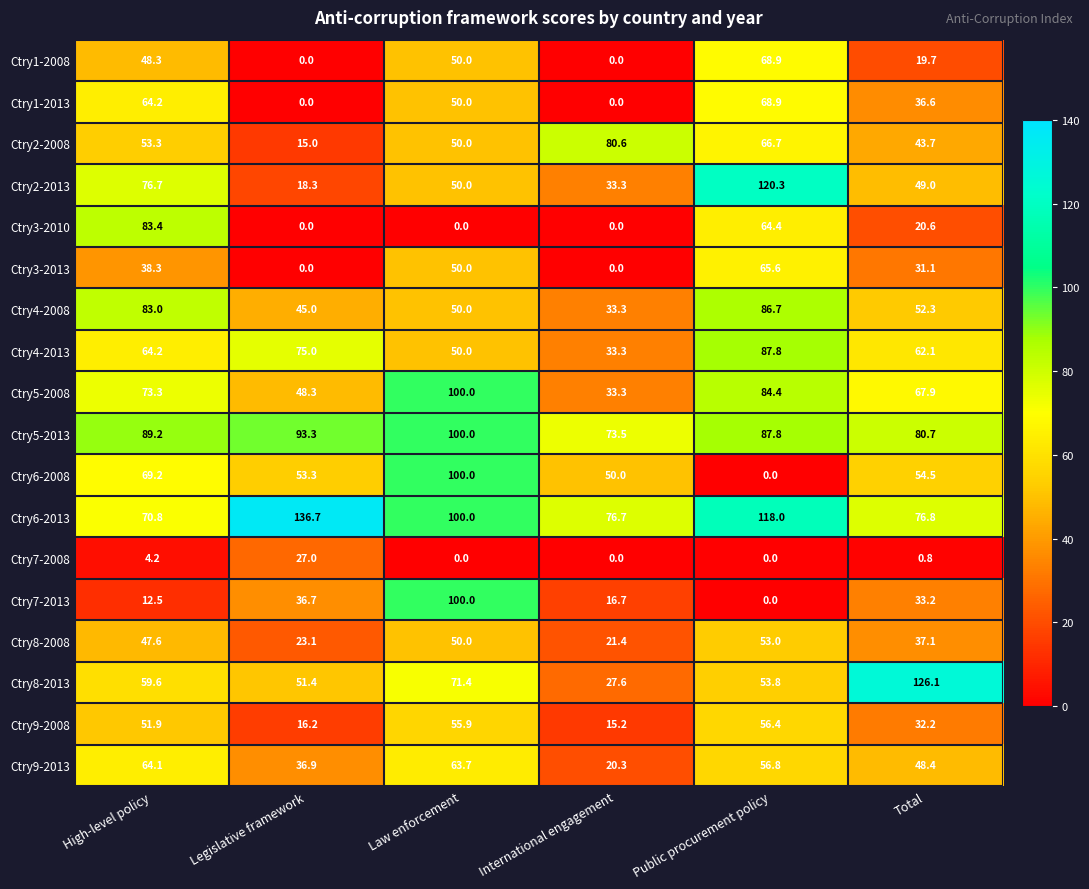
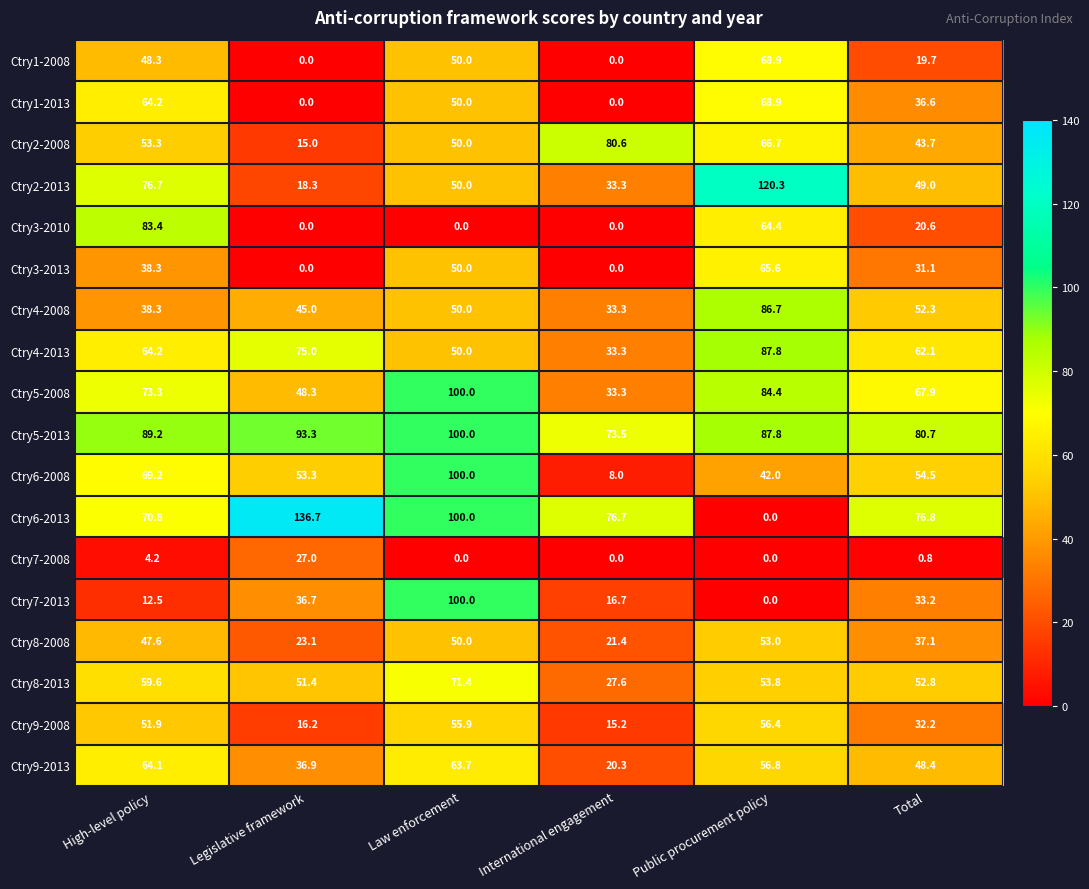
  {
    "Ctry1-2008": {
      "High-level policy": 48.3,
      "Legislative framework": 0.0,
      "Law enforcement": 50.0,
      "International engagement": 0.0,
      "Public procurement policy": 68.9,
      "Total": 19.7
    },
    "Ctry1-2013": {
      "High-level policy": 64.2,
      "Legislative framework": 0.0,
      "Law enforcement": 50.0,
      "International engagement": 0.0,
      "Public procurement policy": 68.9,
      "Total": 36.6
    },
    "Ctry2-2008": {
      "High-level policy": 53.3,
      "Legislative framework": 15.0,
      "Law enforcement": 50.0,
      "International engagement": 80.6,
      "Public procurement policy": 66.7,
      "Total": 43.7
    },
    "Ctry2-2013": {
      "High-level policy": 76.7,
      "Legislative framework": 18.3,
      "Law enforcement": 50.0,
      "International engagement": 33.3,
      "Public procurement policy": 120.3,
      "Total": 49.0
    },
    "Ctry3-2010": {
      "High-level policy": 83.4,
      "Legislative framework": 0.0,
      "Law enforcement": 0.0,
      "International engagement": 0.0,
      "Public procurement policy": 64.4,
      "Total": 20.6
    },
    "Ctry3-2013": {
      "High-level policy": 38.3,
      "Legislative framework": 0.0,
      "Law enforcement": 50.0,
      "International engagement": 0.0,
      "Public procurement policy": 65.6,
      "Total": 31.1
    },
    "Ctry4-2008": {
-     "High-level policy": 83.0,
+     "High-level policy": 38.3,
      "Legislative framework": 45.0,
      "Law enforcement": 50.0,
      "International engagement": 33.3,
      "Public procurement policy": 86.7,
      "Total": 52.3
    },
    "Ctry4-2013": {
      "High-level policy": 64.2,
      "Legislative framework": 75.0,
      "Law enforcement": 50.0,
      "International engagement": 33.3,
      "Public procurement policy": 87.8,
      "Total": 62.1
    },
    "Ctry5-2008": {
      "High-level policy": 73.3,
      "Legislative framework": 48.3,
      "Law enforcement": 100.0,
      "International engagement": 33.3,
      "Public procurement policy": 84.4,
      "Total": 67.9
    },
    "Ctry5-2013": {
      "High-level policy": 89.2,
      "Legislative framework": 93.3,
      "Law enforcement": 100.0,
      "International engagement": 73.5,
      "Public procurement policy": 87.8,
      "Total": 80.7
    },
    "Ctry6-2008": {
      "High-level policy": 69.2,
      "Legislative framework": 53.3,
      "Law enforcement": 100.0,
-     "International engagement": 50.0,
-     "Public procurement policy": 0.0,
+     "International engagement": 8.0,
+     "Public procurement policy": 42.0,
      "Total": 54.5
    },
    "Ctry6-2013": {
      "High-level policy": 70.8,
      "Legislative framework": 136.7,
      "Law enforcement": 100.0,
      "International engagement": 76.7,
-     "Public procurement policy": 118.0,
+     "Public procurement policy": 0.0,
      "Total": 76.8
    },
    "Ctry7-2008": {
      "High-level policy": 4.2,
      "Legislative framework": 27.0,
      "Law enforcement": 0.0,
      "International engagement": 0.0,
      "Public procurement policy": 0.0,
      "Total": 0.8
    },
    "Ctry7-2013": {
      "High-level policy": 12.5,
      "Legislative framework": 36.7,
      "Law enforcement": 100.0,
      "International engagement": 16.7,
      "Public procurement policy": 0.0,
      "Total": 33.2
    },
    "Ctry8-2008": {
      "High-level policy": 47.6,
      "Legislative framework": 23.1,
      "Law enforcement": 50.0,
      "International engagement": 21.4,
      "Public procurement policy": 53.0,
      "Total": 37.1
    },
    "Ctry8-2013": {
      "High-level policy": 59.6,
      "Legislative framework": 51.4,
      "Law enforcement": 71.4,
      "International engagement": 27.6,
      "Public procurement policy": 53.8,
-     "Total": 126.1
+     "Total": 52.8
    },
    "Ctry9-2008": {
      "High-level policy": 51.9,
      "Legislative framework": 16.2,
      "Law enforcement": 55.9,
      "International engagement": 15.2,
      "Public procurement policy": 56.4,
      "Total": 32.2
    },
    "Ctry9-2013": {
      "High-level policy": 64.1,
      "Legislative framework": 36.9,
      "Law enforcement": 63.7,
      "International engagement": 20.3,
      "Public procurement policy": 56.8,
      "Total": 48.4
    }
  }
